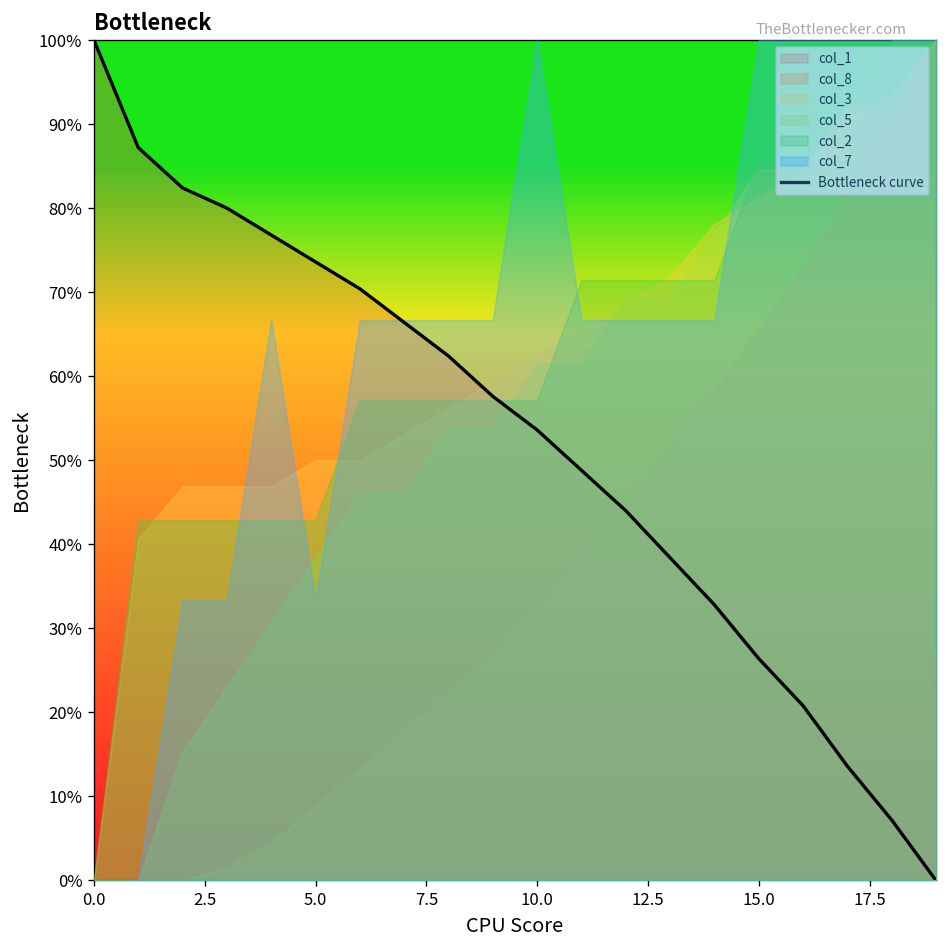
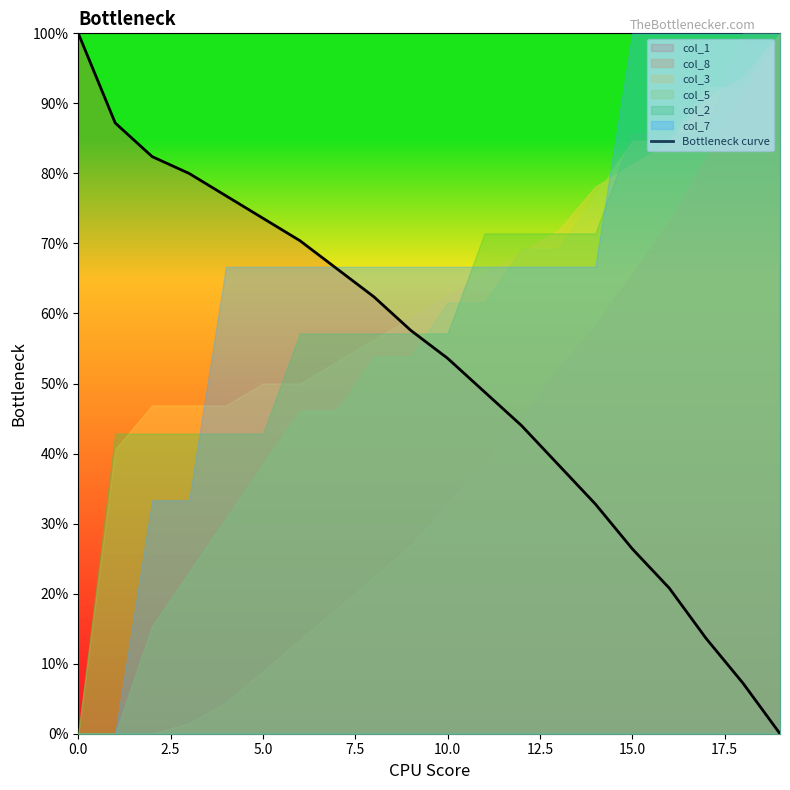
  {
    "col_1": {
      "0.0": "100%",
      "5.0": "74%",
      "10.0": "54%",
      "15.0": "26%"
    },
    "col_7": {
-     "5.0": "33%",
-     "10.0": "100%",
+     "5.0": "67%",
+     "10.0": "67%",
      "15.0": "100%"
    }
  }
